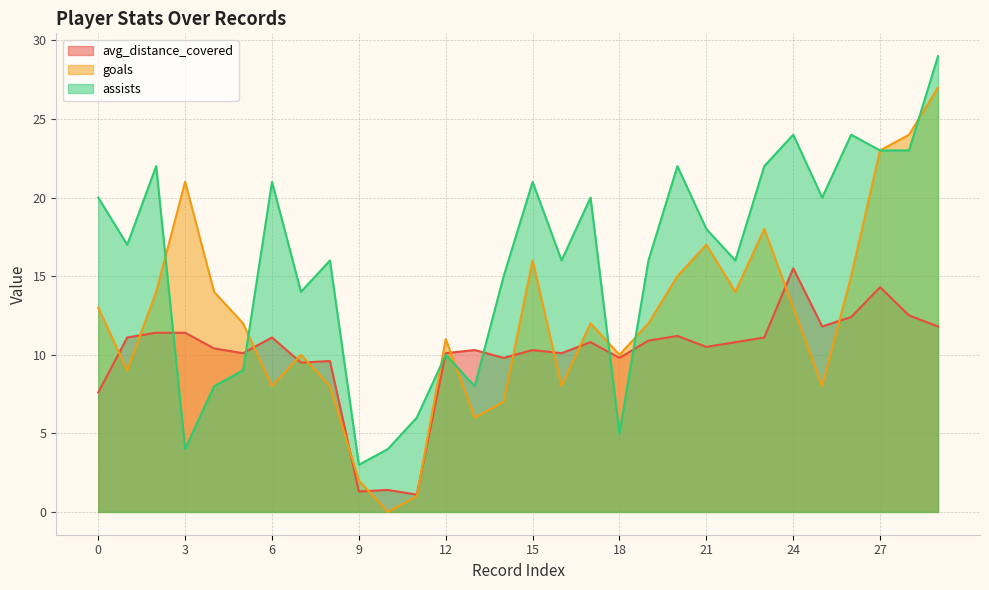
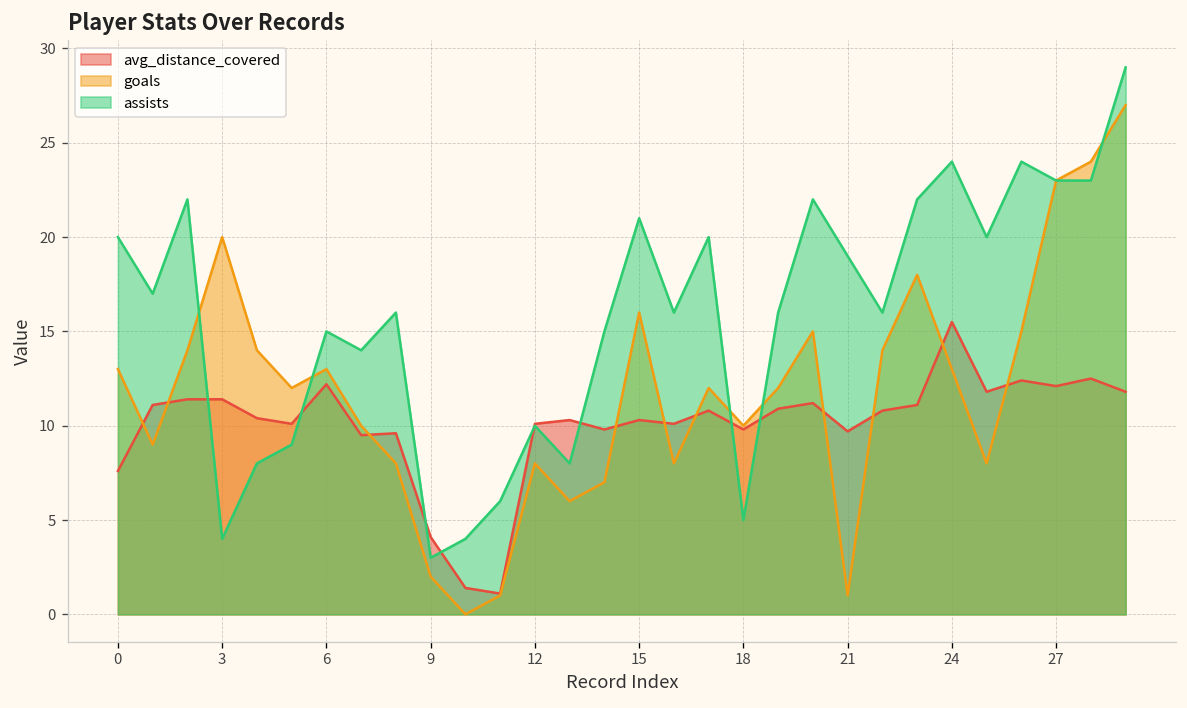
  {
    "avg_distance_covered": {
      "0": 7.6,
      "3": 11.4,
-     "6": 11.1,
-     "9": 1.3,
+     "6": 12.2,
+     "9": 4.1,
      "15": 10.3,
      "18": 9.8,
-     "21": 10.5,
+     "21": 9.7,
      "24": 15.5,
-     "27": 14.3
+     "27": 12.1
    },
    "goals": {
      "0": 13,
-     "3": 21,
-     "6": 8,
+     "3": 20,
+     "6": 13,
      "9": 2,
-     "12": 11,
+     "12": 8,
      "15": 16,
      "18": 10,
-     "21": 17,
+     "21": 1,
      "24": 13
    },
    "assists": {
      "0": 20,
      "3": 4,
-     "6": 21,
+     "6": 15,
      "9": 3,
      "15": 21,
      "18": 5,
-     "21": 18,
+     "21": 19,
      "24": 24
    }
  }
